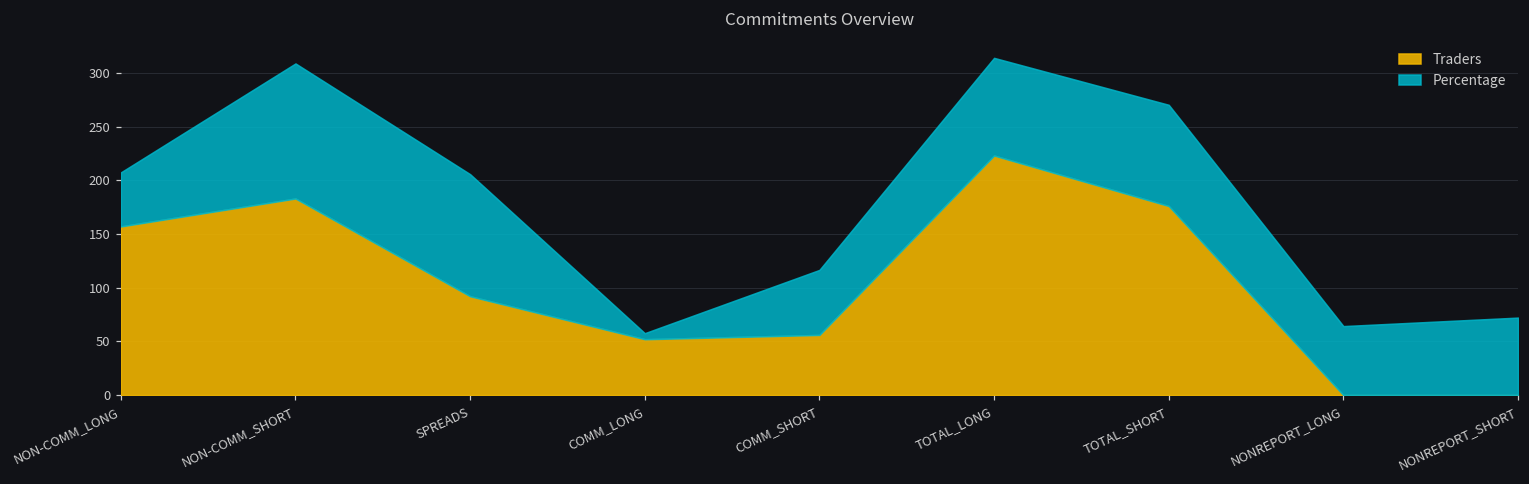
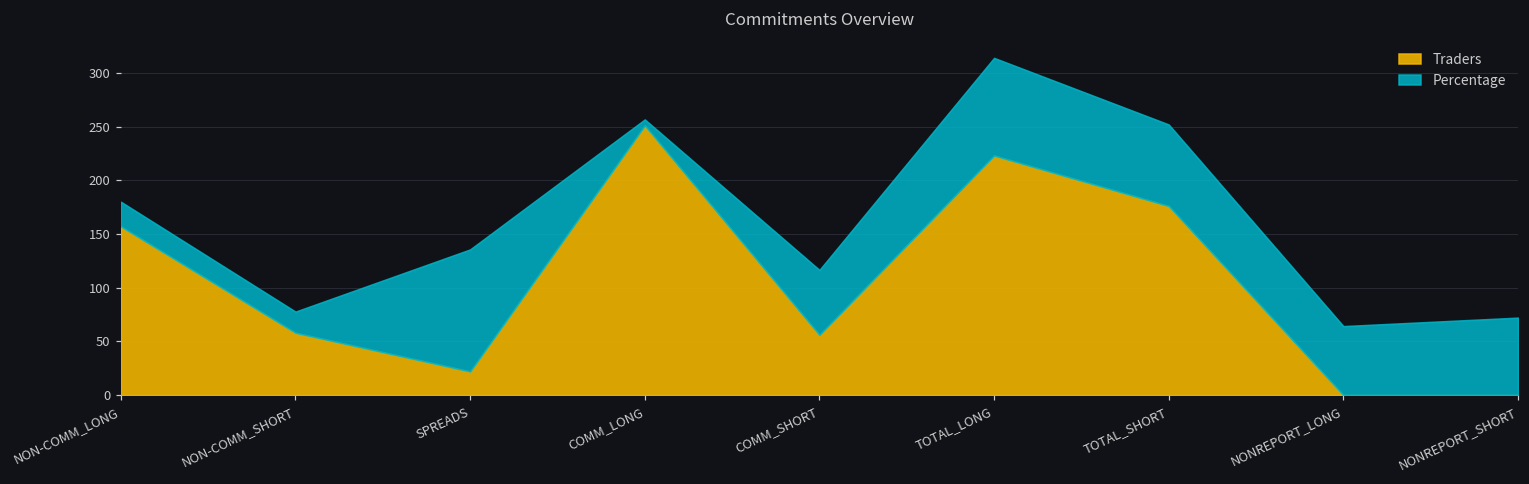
  {
    "Traders": {
      "NON-COMM_LONG": 160,
-     "NON-COMM_SHORT": 180,
-     "SPREADS": 90,
-     "COMM_LONG": 50,
+     "NON-COMM_SHORT": 60,
+     "SPREADS": 20,
+     "COMM_LONG": 250,
      "COMM_SHORT": 60,
      "TOTAL_LONG": 220,
      "TOTAL_SHORT": 180,
      "NONREPORT_LONG": 0,
      "NONREPORT_SHORT": 0
    },
    "Percentage": {
-     "NON-COMM_LONG": 50,
-     "NON-COMM_SHORT": 130,
+     "NON-COMM_LONG": 20,
+     "NON-COMM_SHORT": 20,
      "SPREADS": 110,
      "COMM_LONG": 10,
      "COMM_SHORT": 60,
      "TOTAL_LONG": 90,
-     "TOTAL_SHORT": 90,
+     "TOTAL_SHORT": 80,
      "NONREPORT_LONG": 60,
      "NONREPORT_SHORT": 70
    }
  }
